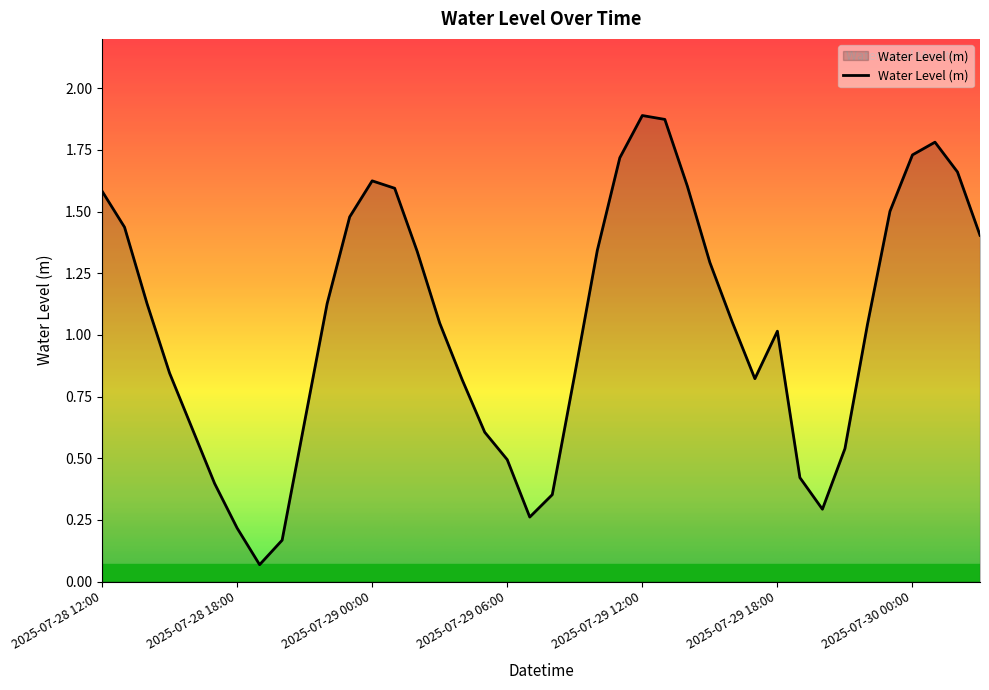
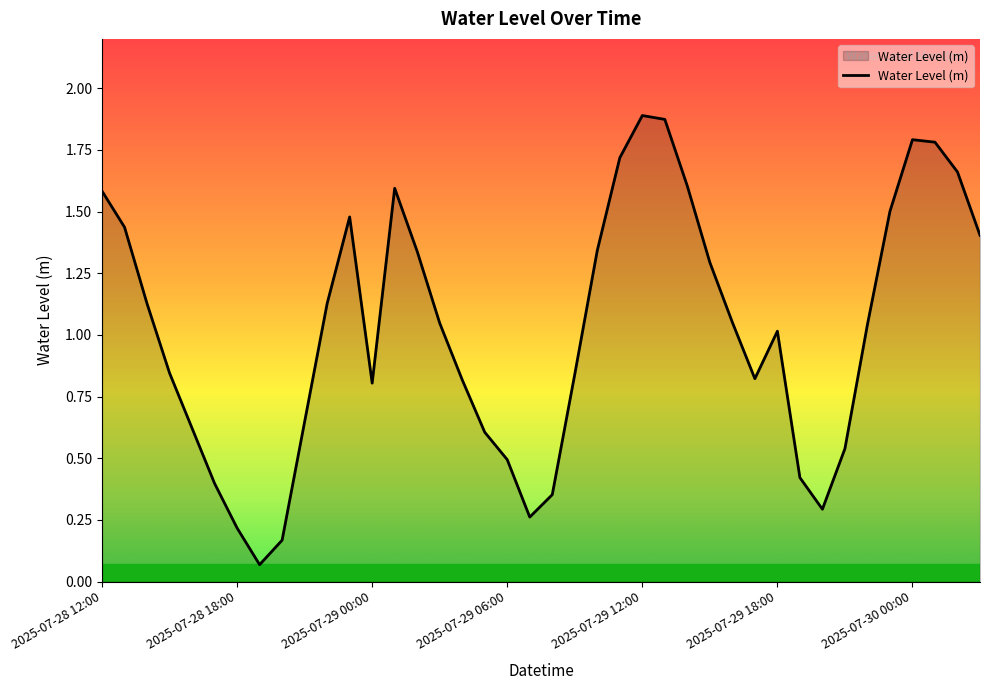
  {
    "2025-07-28 12:00": 1.58,
    "2025-07-28 18:00": 0.22,
-   "2025-07-29 00:00": 1.62,
+   "2025-07-29 00:00": 0.80,
    "2025-07-29 06:00": 0.49,
    "2025-07-29 12:00": 1.89,
    "2025-07-29 18:00": 1.01,
-   "2025-07-30 00:00": 1.73
+   "2025-07-30 00:00": 1.79
  }
